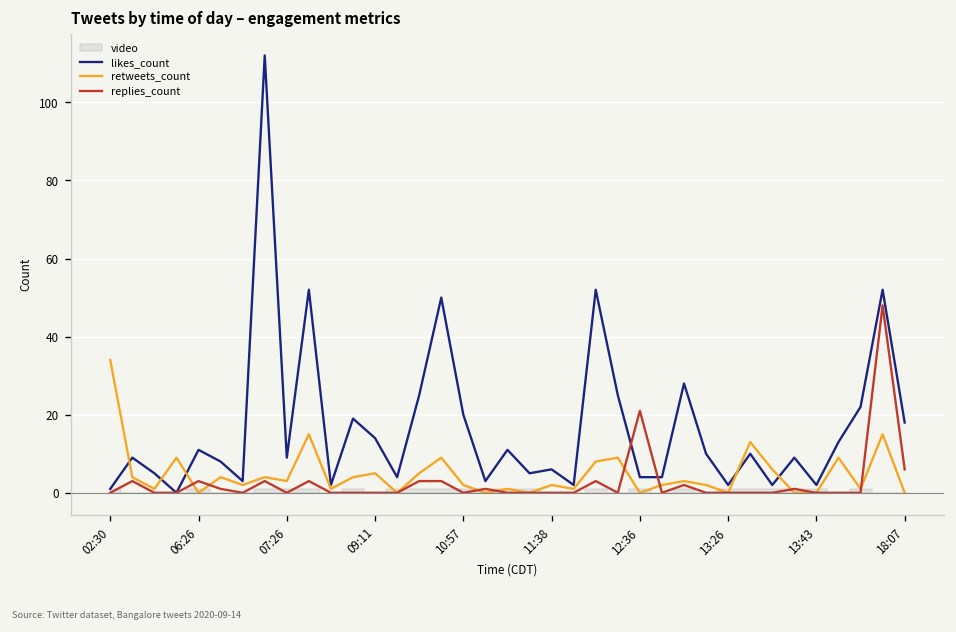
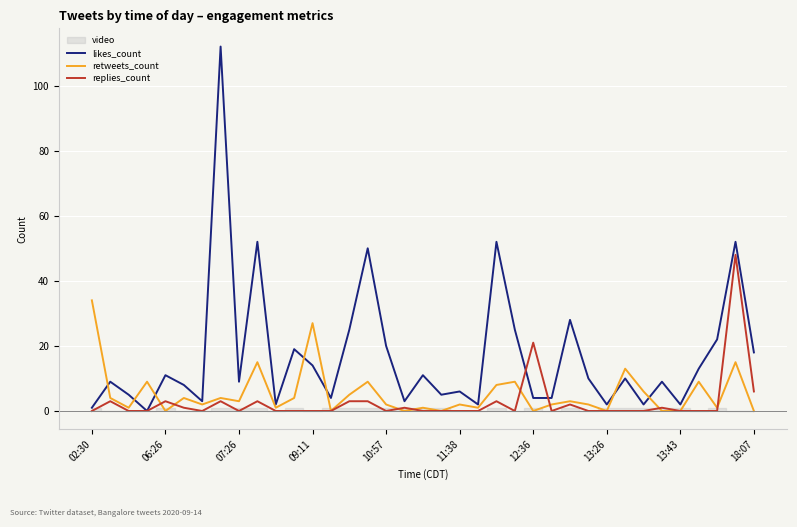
  {
    "likes_count": {
      "06:26": 11,
      "07:26": 9,
      "09:11": 14,
      "10:57": 20,
      "11:38": 6,
      "12:36": 4,
      "13:26": 2,
      "13:43": 2,
      "18:07": 18
    },
    "retweets_count": {
      "02:30": 34,
      "06:26": 0,
      "07:26": 3,
-     "09:11": 5,
+     "09:11": 27,
      "10:57": 2,
      "11:38": 2,
      "12:36": 0
    },
    "replies_count": {
      "02:30": 0,
      "06:26": 3,
      "07:26": 0,
      "09:11": 0,
      "10:57": 0,
      "11:38": 0,
      "12:36": 21,
      "18:07": 6
    }
  }
